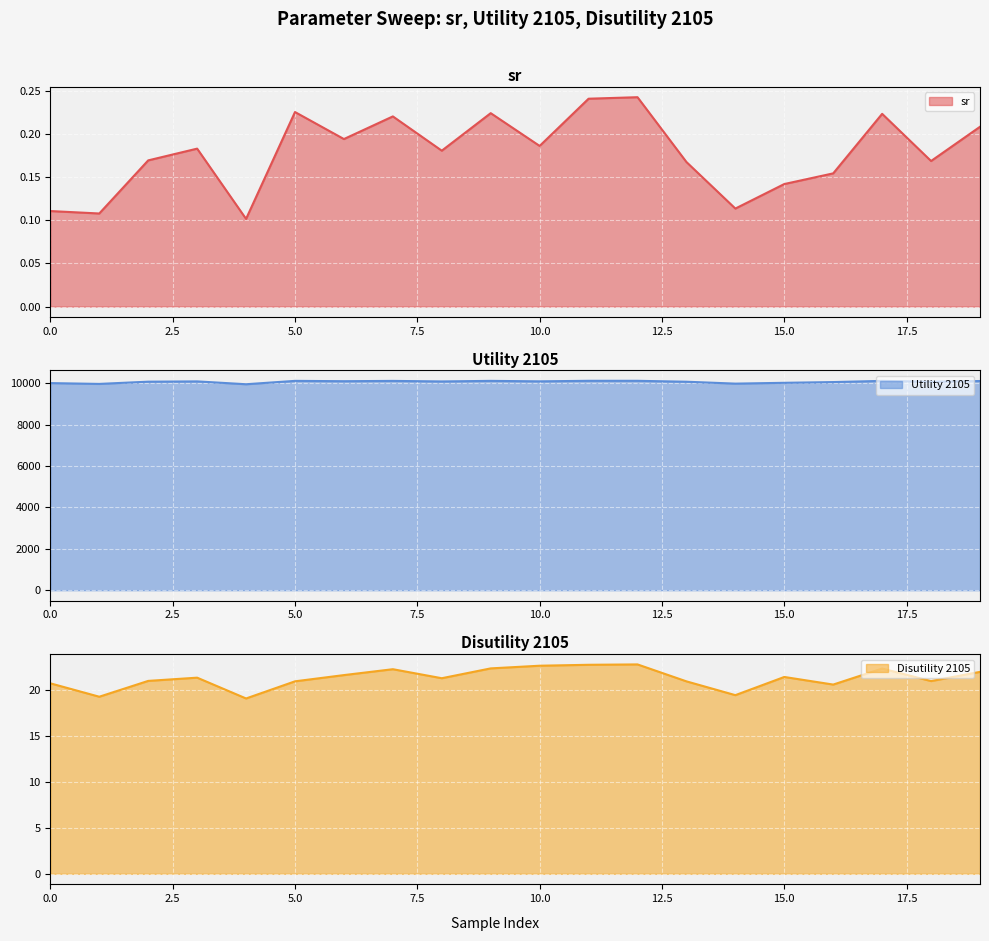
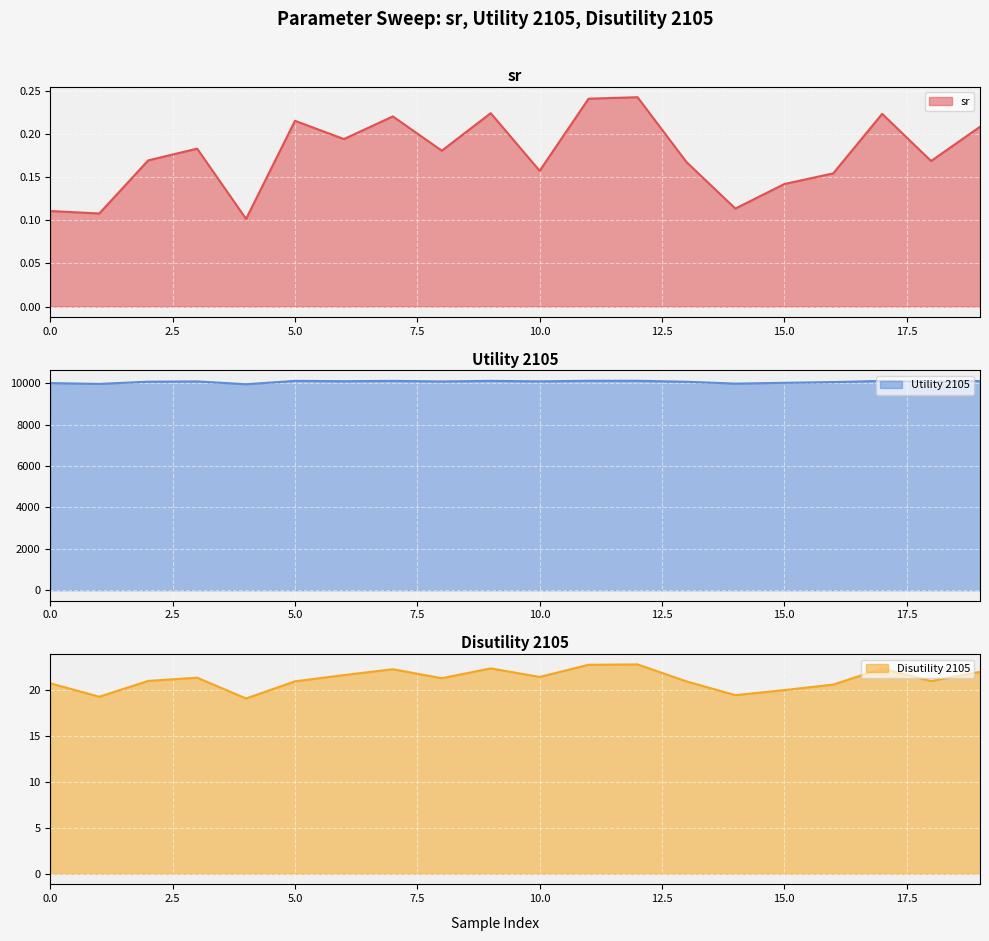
  {
    "sr": {
      "0.0": 0.11,
-     "5.0": 0.23,
-     "10.0": 0.19,
+     "5.0": 0.22,
+     "10.0": 0.16,
      "15.0": 0.14
    },
    "Utility 2105": {
      "0.0": 10000,
      "5.0": 10100,
      "10.0": 10100,
      "15.0": 10000
    },
    "Disutility 2105": {
      "0.0": 21,
      "5.0": 21,
-     "10.0": 23,
-     "15.0": 21
+     "10.0": 21,
+     "15.0": 20
    }
  }
